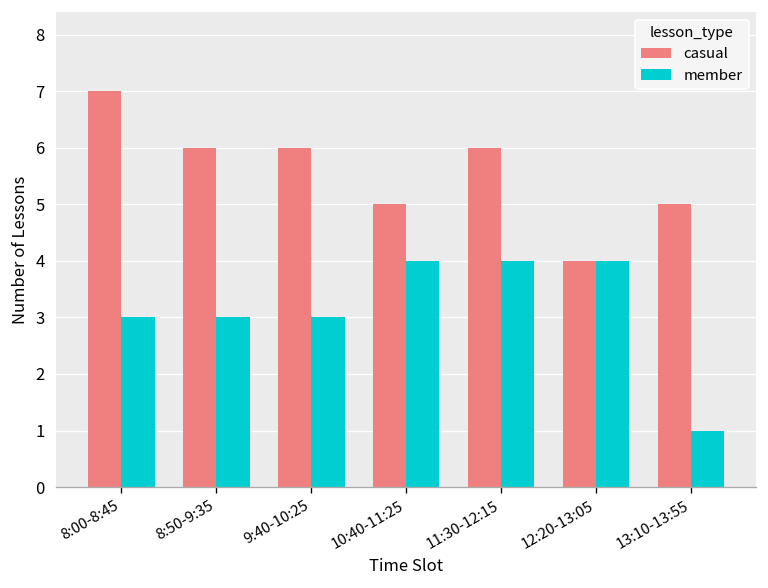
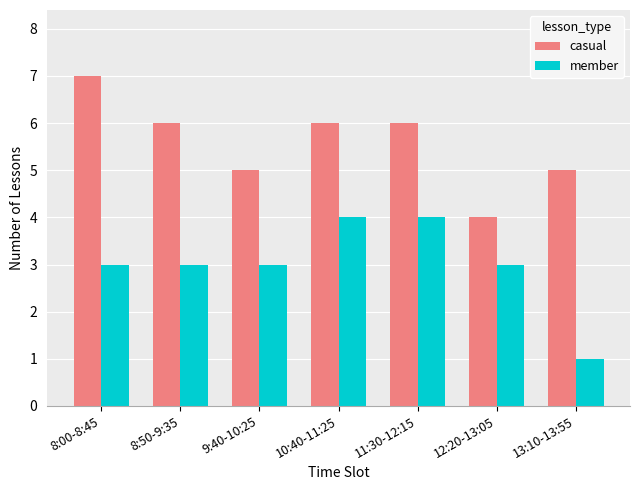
  {
    "casual": {
      "8:00-8:45": 7,
      "8:50-9:35": 6,
-     "9:40-10:25": 6,
-     "10:40-11:25": 5,
+     "9:40-10:25": 5,
+     "10:40-11:25": 6,
      "11:30-12:15": 6,
      "12:20-13:05": 4,
      "13:10-13:55": 5
    },
    "member": {
      "8:00-8:45": 3,
      "8:50-9:35": 3,
      "9:40-10:25": 3,
      "10:40-11:25": 4,
      "11:30-12:15": 4,
-     "12:20-13:05": 4,
+     "12:20-13:05": 3,
      "13:10-13:55": 1
    }
  }
